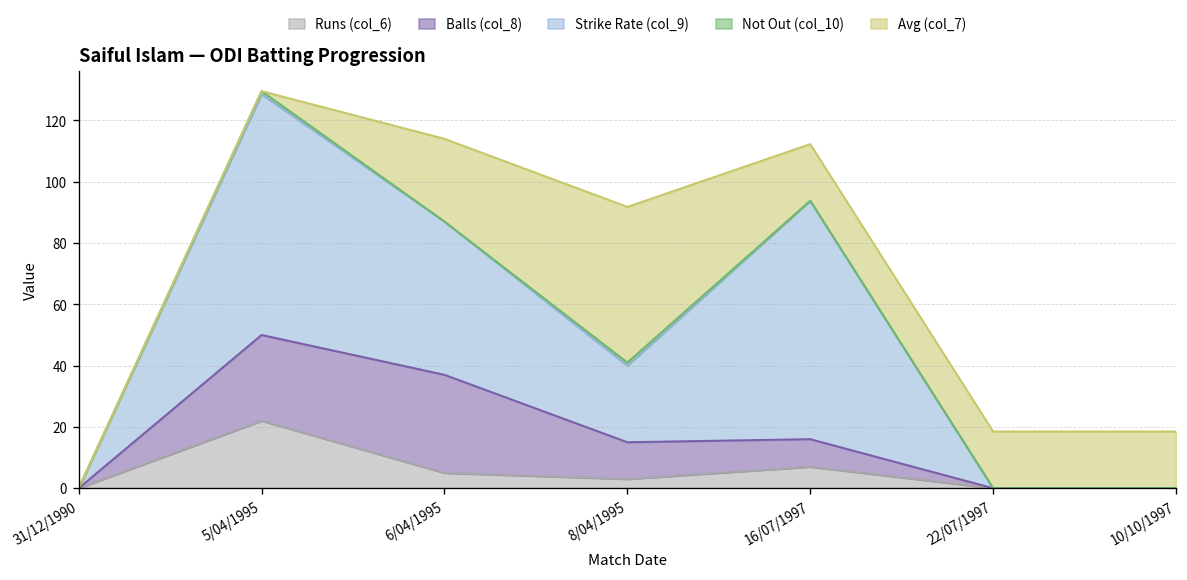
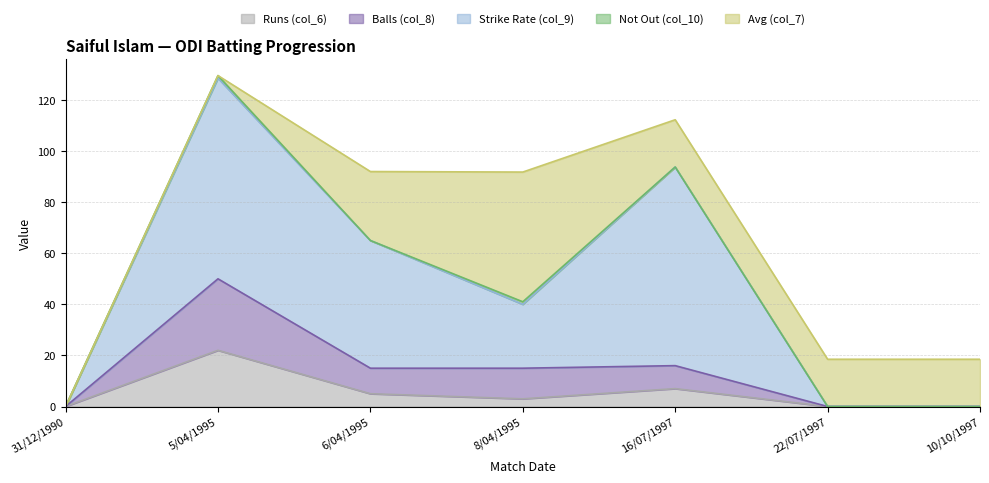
  {
    "Balls (col_8)": {
      "5/04/1995": 28,
-     "6/04/1995": 32,
+     "6/04/1995": 10,
      "8/04/1995": 12,
      "16/07/1997": 9
    },
    "Avg (col_7)": {
      "6/04/1995": 27,
      "8/04/1995": 51,
      "16/07/1997": 19,
      "22/07/1997": 19,
      "10/10/1997": 19
    }
  }
